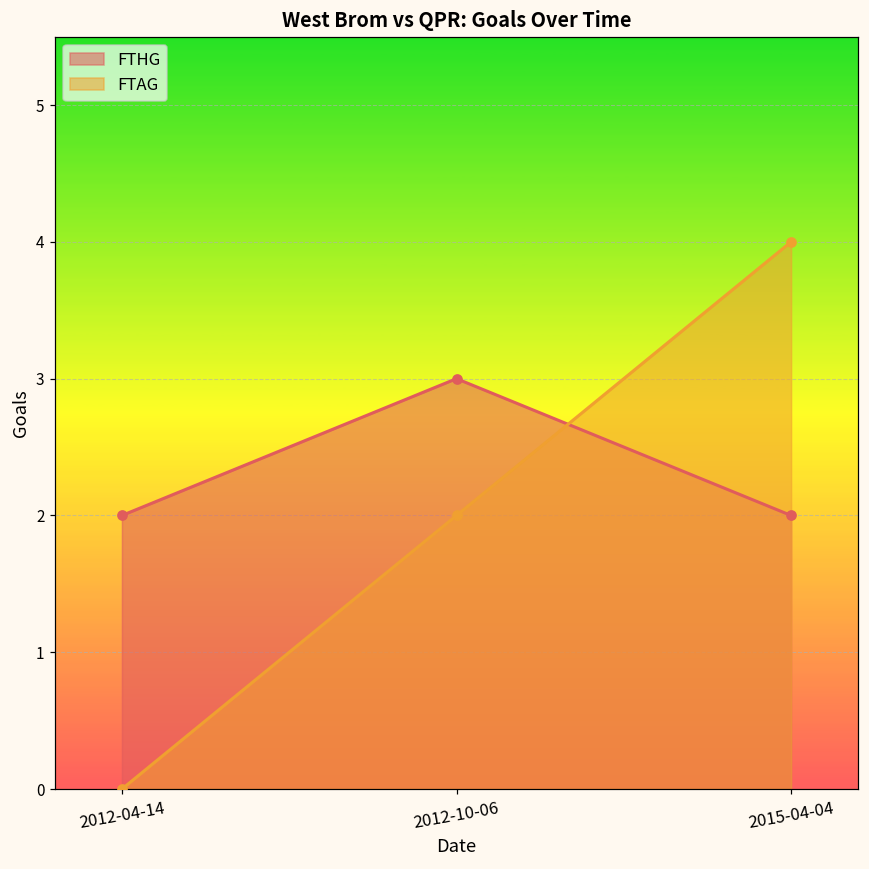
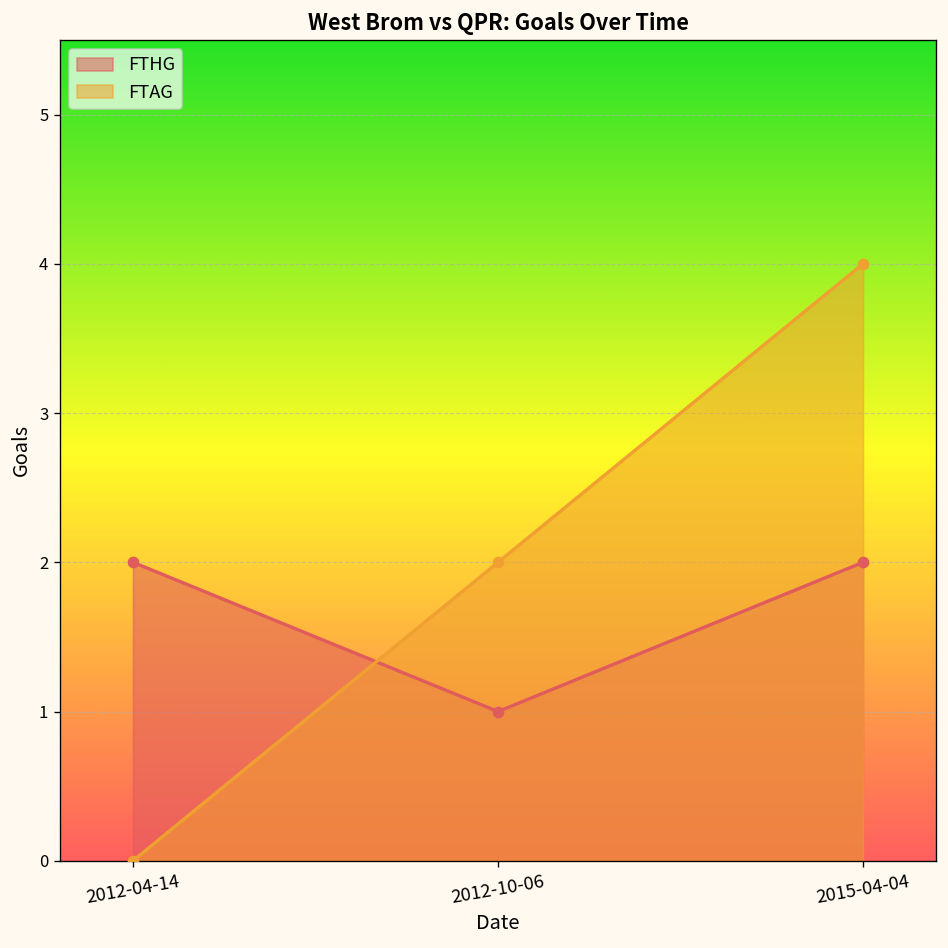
  {
    "FTHG": {
      "2012-04-14": 2,
-     "2012-10-06": 3,
+     "2012-10-06": 1,
      "2015-04-04": 2
    },
    "FTAG": {
      "2012-04-14": 0,
      "2012-10-06": 2,
      "2015-04-04": 4
    }
  }
